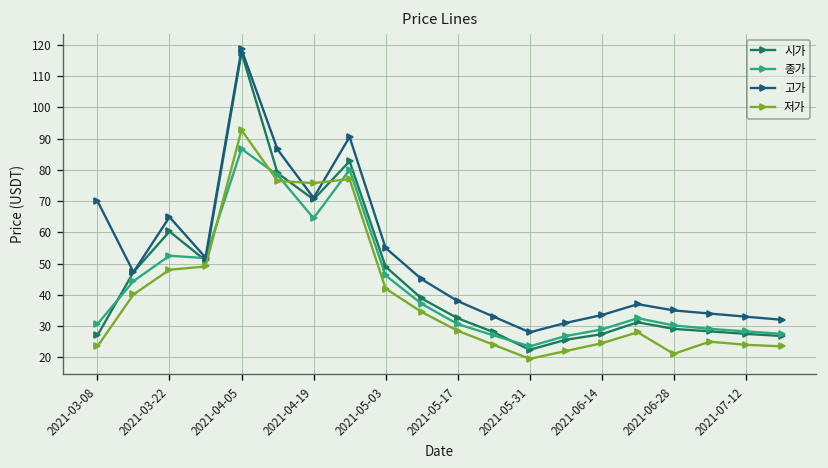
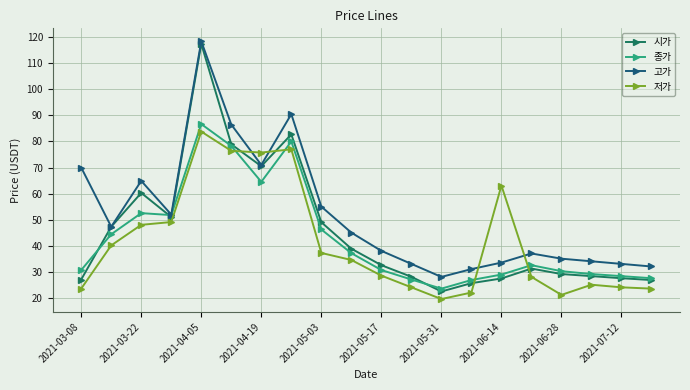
  {
    "저가": {
      "2021-03-08": 24,
      "2021-03-22": 48,
-     "2021-04-05": 93,
+     "2021-04-05": 84,
      "2021-04-19": 76,
-     "2021-05-03": 42,
+     "2021-05-03": 37,
      "2021-05-17": 29,
      "2021-05-31": 20,
-     "2021-06-14": 25,
+     "2021-06-14": 63,
      "2021-06-28": 21,
      "2021-07-12": 24
    }
  }
